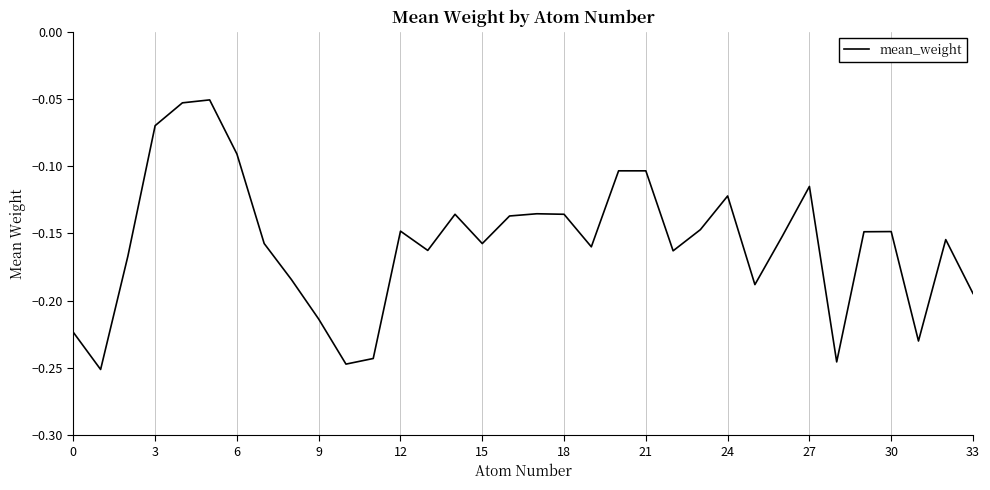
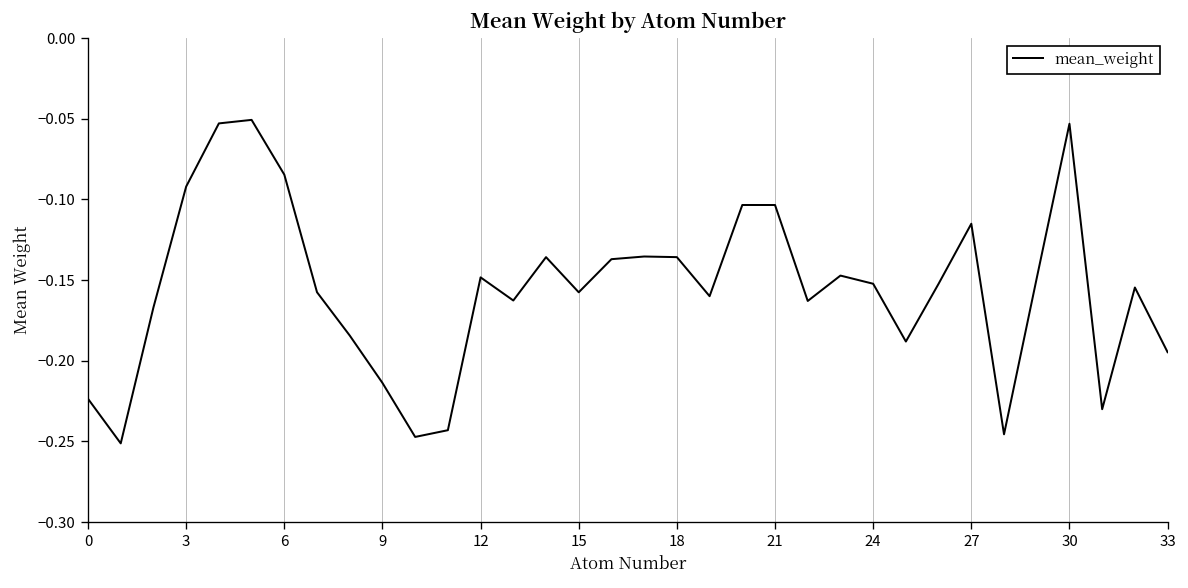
  {
    "0": -0.224,
-   "3": -0.070,
-   "6": -0.091,
+   "3": -0.092,
+   "6": -0.085,
    "9": -0.214,
    "12": -0.148,
    "15": -0.158,
    "18": -0.136,
    "21": -0.103,
-   "24": -0.122,
+   "24": -0.152,
    "27": -0.115,
-   "30": -0.149,
+   "30": -0.053,
    "33": -0.195
  }
